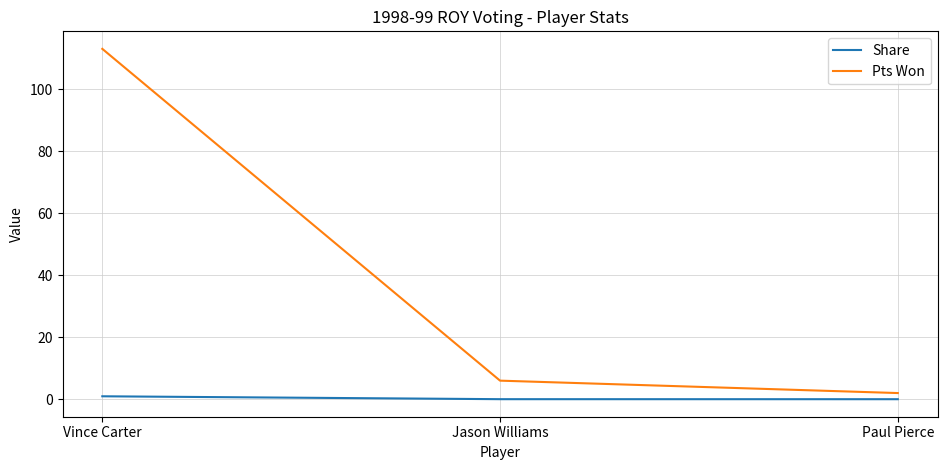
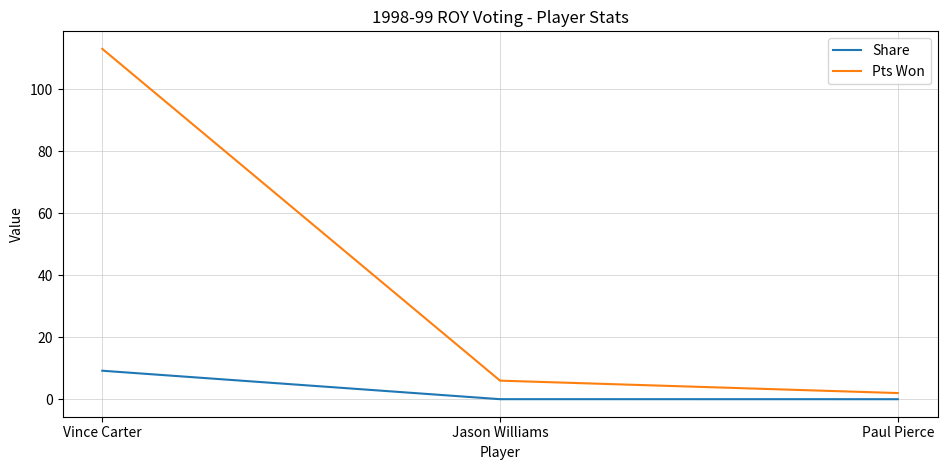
  {
    "Share": {
-     "Vince Carter": 1,
+     "Vince Carter": 9,
      "Jason Williams": 0,
      "Paul Pierce": 0
    },
    "Pts Won": {
      "Vince Carter": 113,
      "Jason Williams": 6,
      "Paul Pierce": 2
    }
  }
